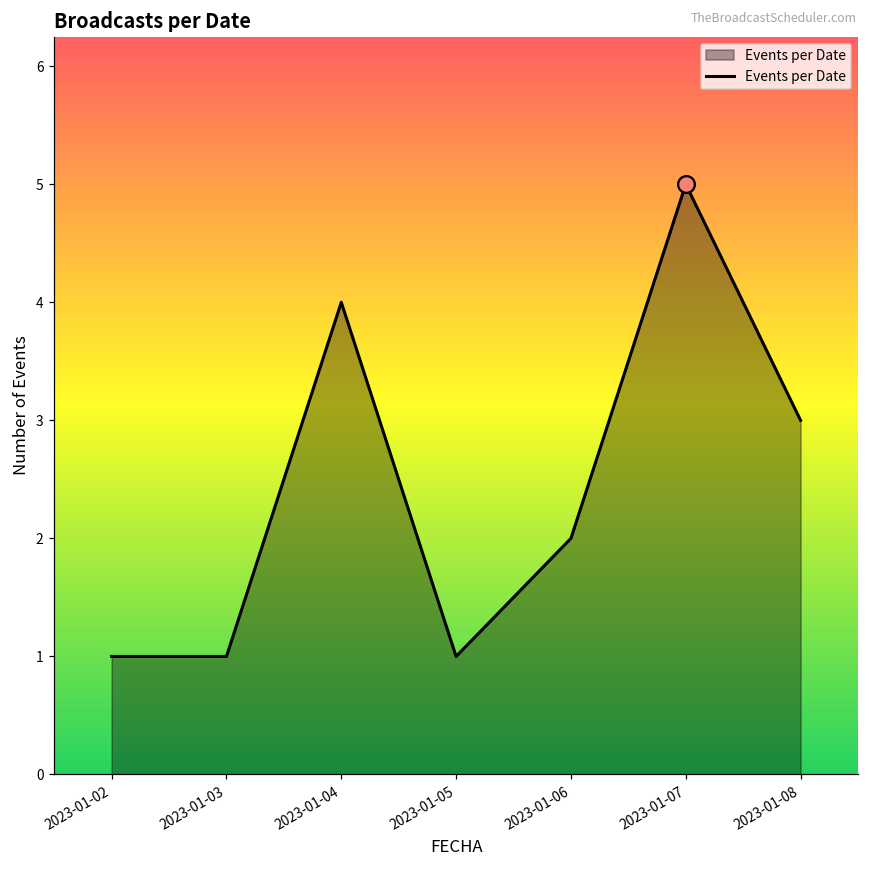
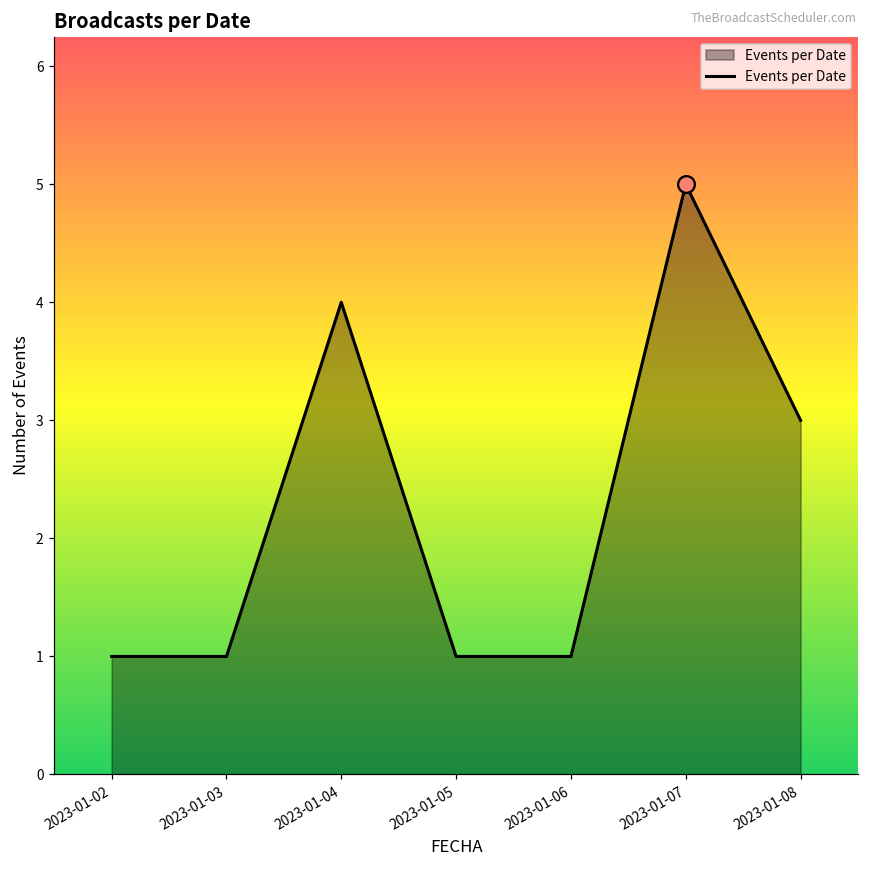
  {
    "Events per Date": {
      "2023-01-02": 1,
      "2023-01-03": 1,
      "2023-01-04": 4,
      "2023-01-05": 1,
-     "2023-01-06": 2,
+     "2023-01-06": 1,
      "2023-01-08": 3
    }
  }
